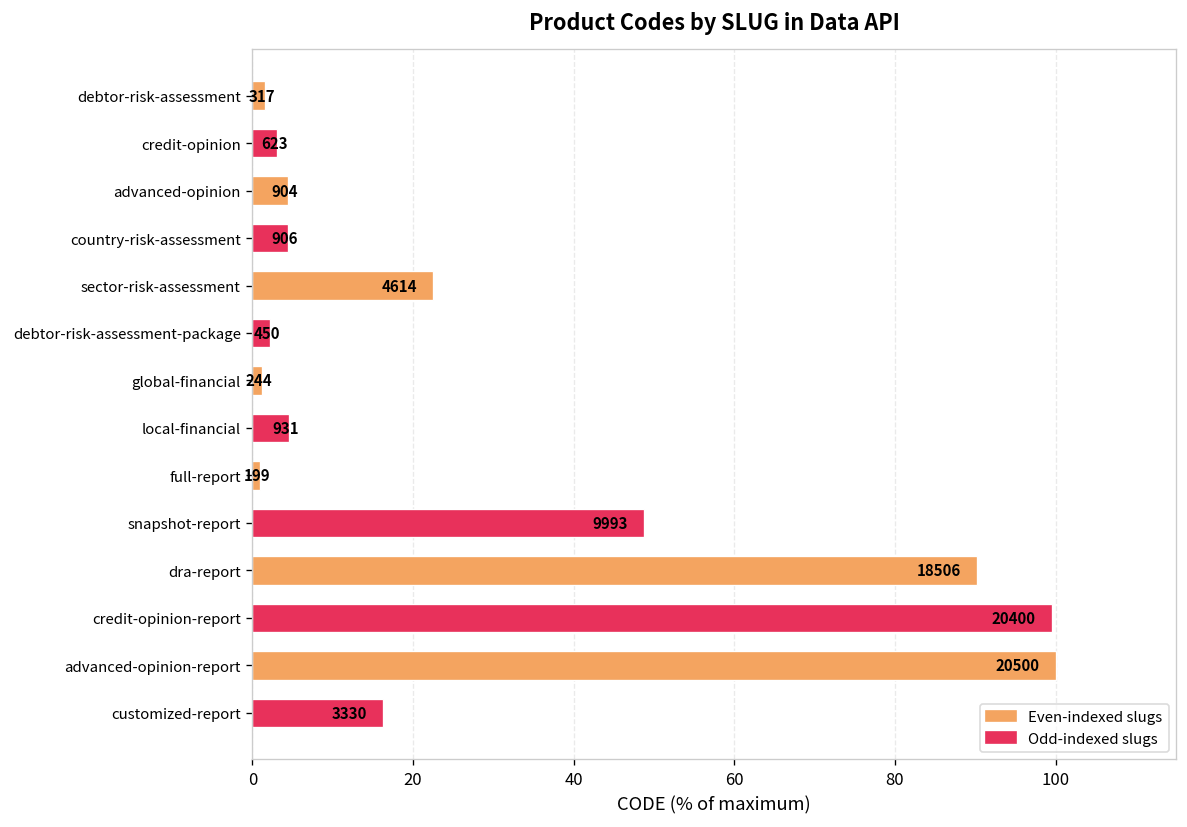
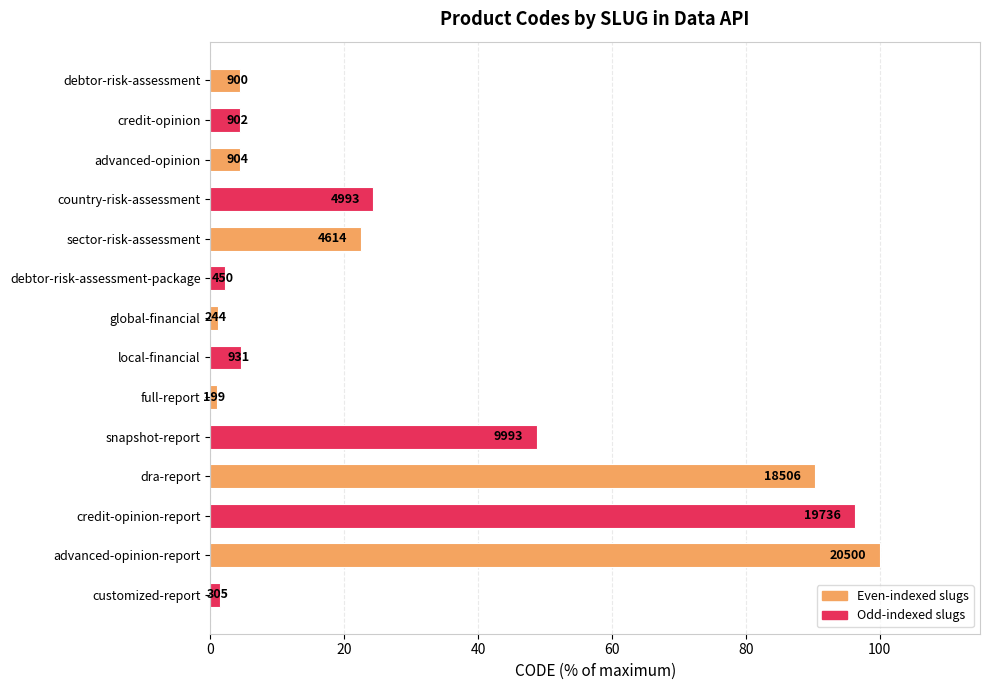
  {
-   "debtor-risk-assessment": 317,
-   "credit-opinion": 623,
-   "country-risk-assessment": 906,
-   "credit-opinion-report": 20400,
-   "customized-report": 3330
+   "debtor-risk-assessment": 900,
+   "credit-opinion": 902,
+   "country-risk-assessment": 4993,
+   "credit-opinion-report": 19736,
+   "customized-report": 305
  }
